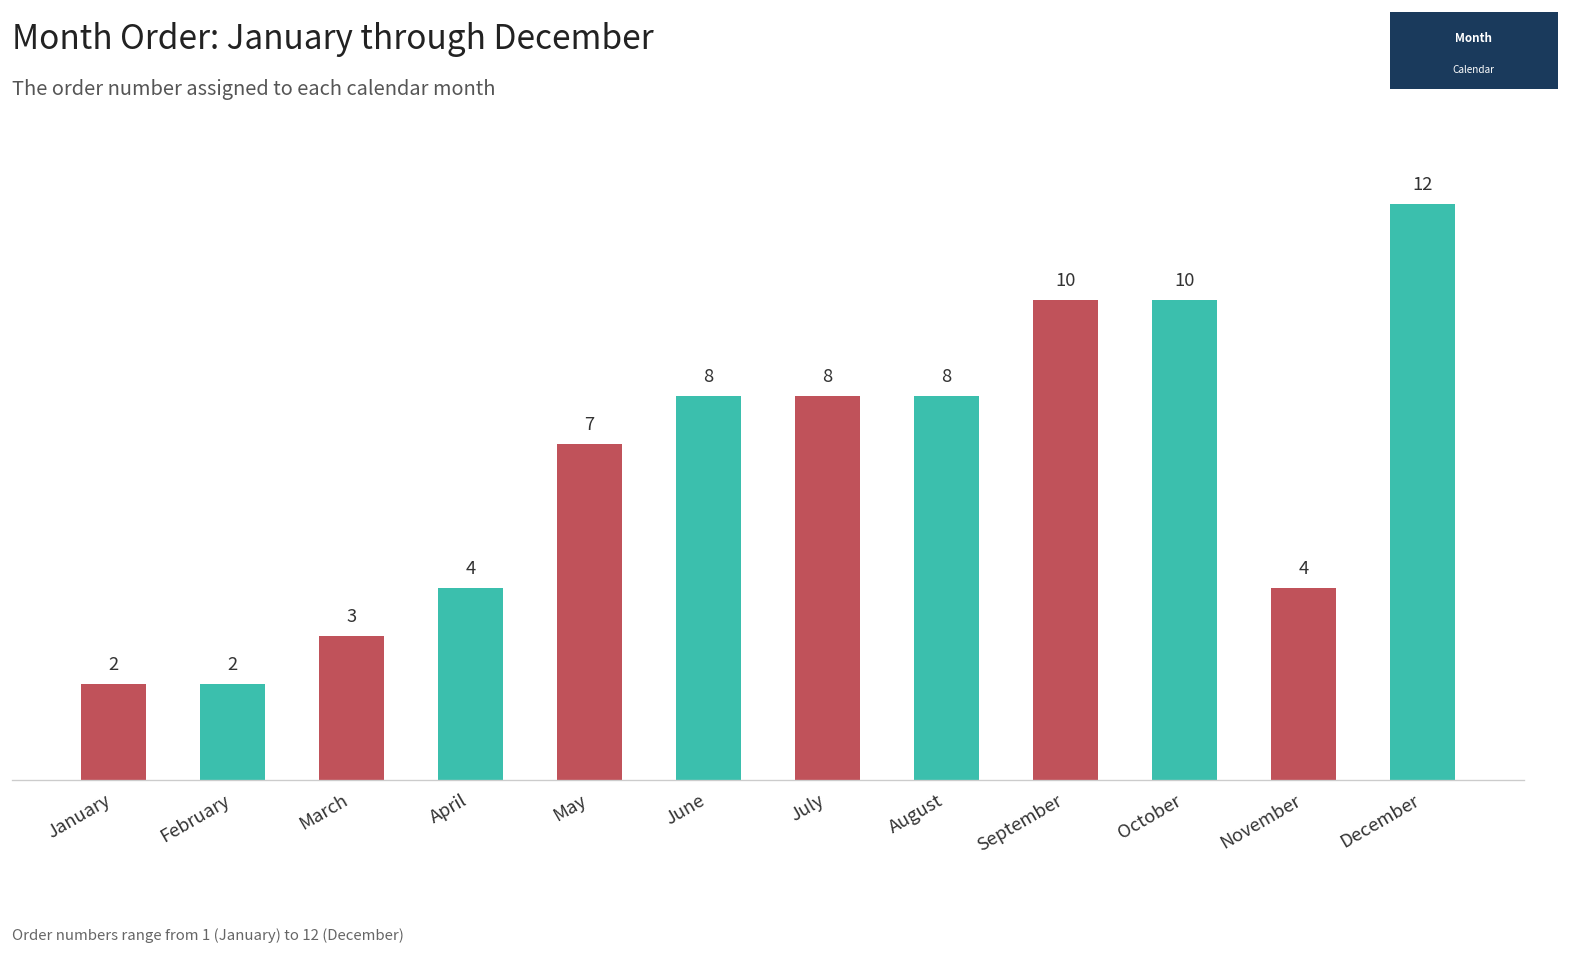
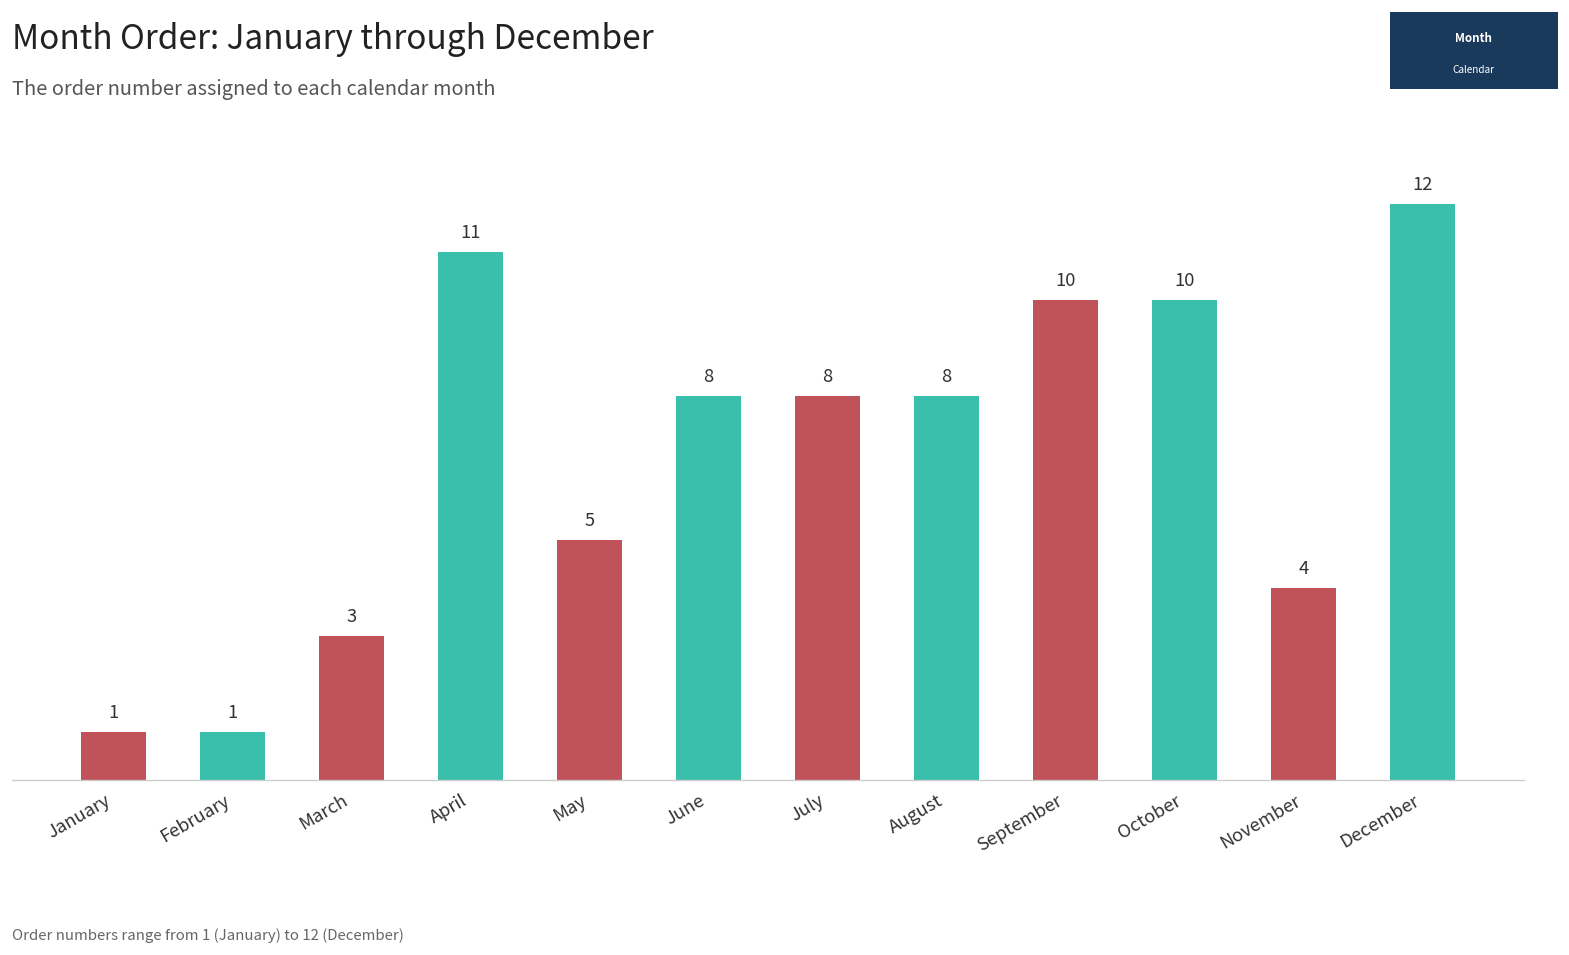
  {
-   "January": 2,
-   "February": 2,
+   "January": 1,
+   "February": 1,
    "March": 3,
-   "April": 4,
-   "May": 7,
+   "April": 11,
+   "May": 5,
    "June": 8,
    "July": 8,
    "August": 8,
    "September": 10,
    "October": 10,
    "November": 4,
    "December": 12
  }
